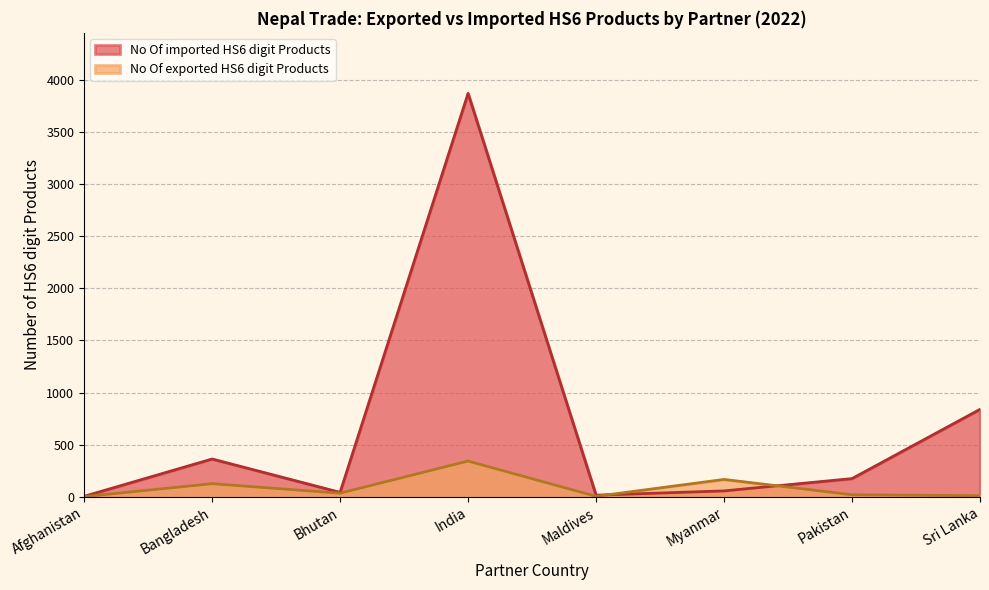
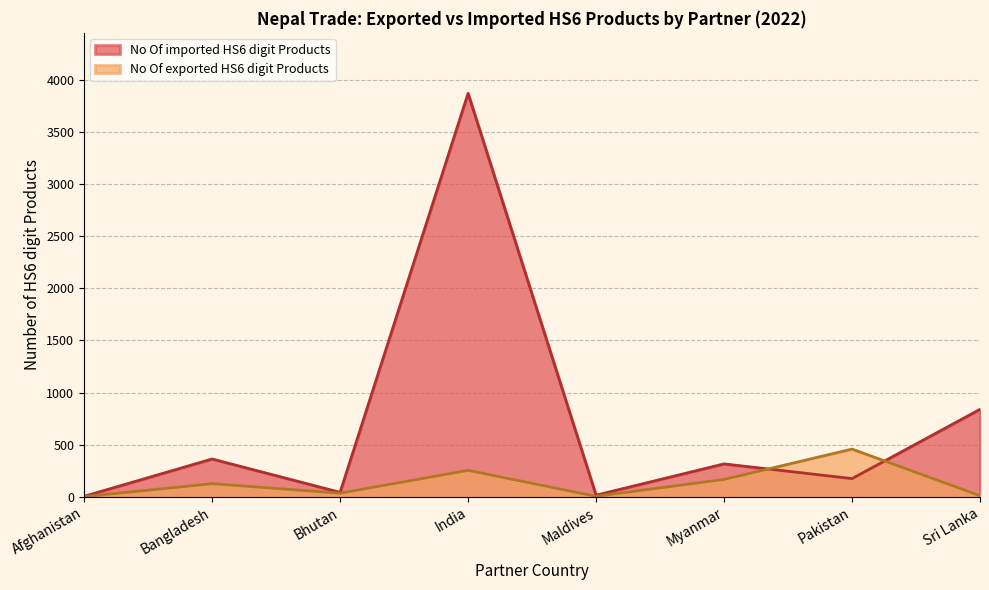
  {
    "No Of imported HS6 digit Products": {
      "Bangladesh": 360,
      "India": 3870,
-     "Myanmar": 60,
+     "Myanmar": 320,
      "Pakistan": 180,
      "Sri Lanka": 840
    },
    "No Of exported HS6 digit Products": {
      "Bangladesh": 130,
-     "India": 340,
+     "India": 250,
      "Myanmar": 170,
-     "Pakistan": 20,
+     "Pakistan": 460,
      "Sri Lanka": 10
    }
  }
